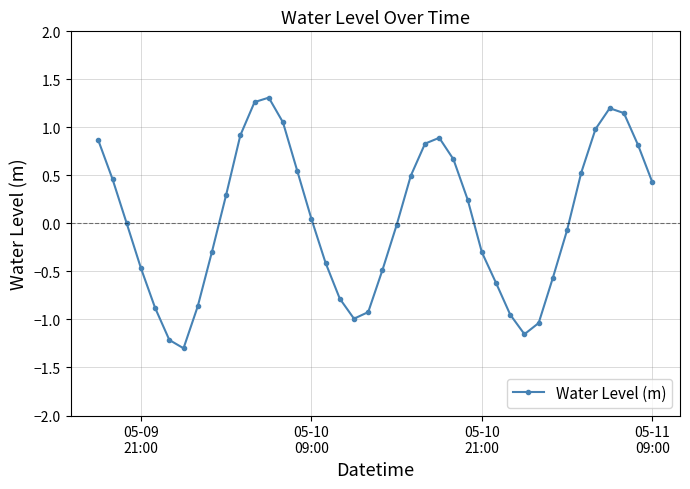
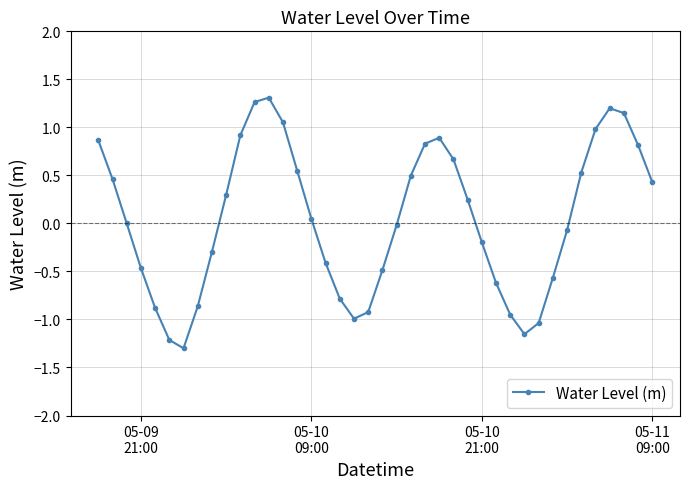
  {
    "05-09 21:00": -0.5,
    "05-10 09:00": 0.0,
-   "05-10 21:00": -0.3,
+   "05-10 21:00": -0.2,
    "05-11 09:00": 0.4
  }
